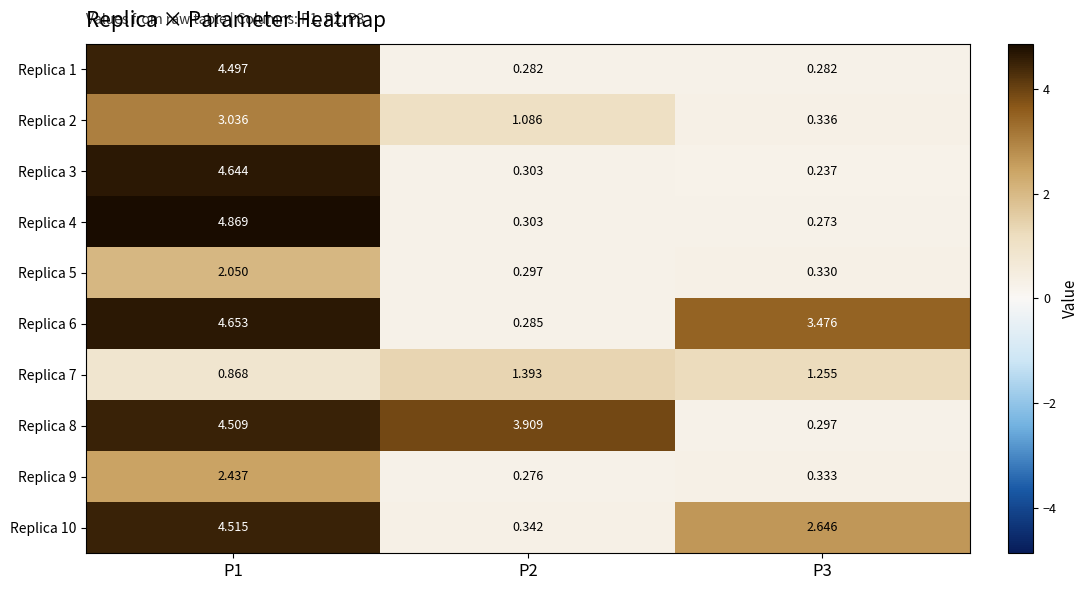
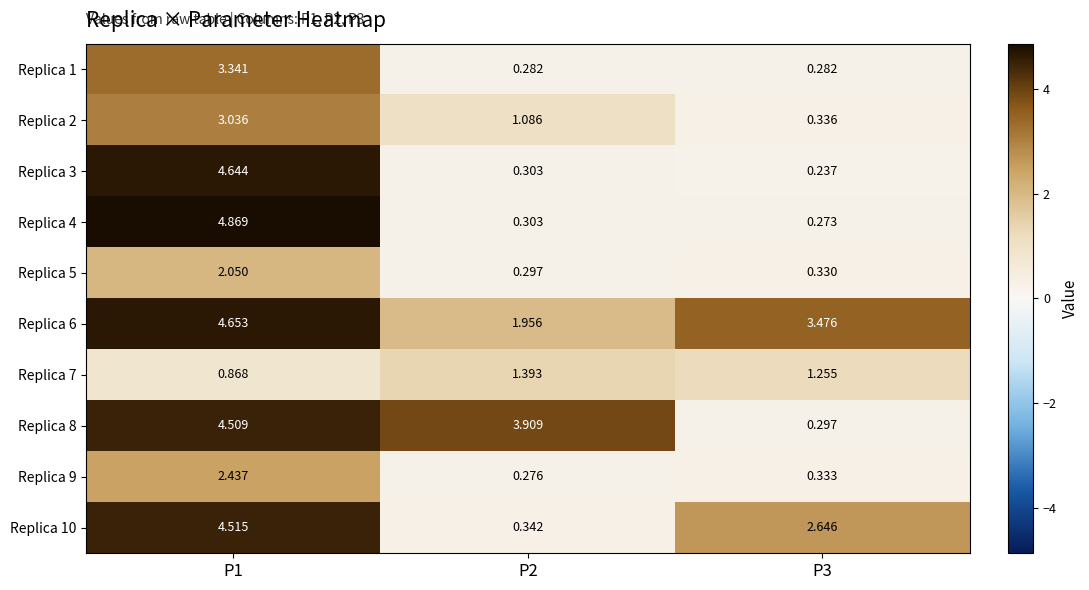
  {
    "Replica 1": {
-     "P1": 4.497,
+     "P1": 3.341,
      "P2": 0.282,
      "P3": 0.282
    },
    "Replica 2": {
      "P1": 3.036,
      "P2": 1.086,
      "P3": 0.336
    },
    "Replica 3": {
      "P1": 4.644,
      "P2": 0.303,
      "P3": 0.237
    },
    "Replica 4": {
      "P1": 4.869,
      "P2": 0.303,
      "P3": 0.273
    },
    "Replica 5": {
      "P1": 2.050,
      "P2": 0.297,
      "P3": 0.330
    },
    "Replica 6": {
      "P1": 4.653,
-     "P2": 0.285,
+     "P2": 1.956,
      "P3": 3.476
    },
    "Replica 7": {
      "P1": 0.868,
      "P2": 1.393,
      "P3": 1.255
    },
    "Replica 8": {
      "P1": 4.509,
      "P2": 3.909,
      "P3": 0.297
    },
    "Replica 9": {
      "P1": 2.437,
      "P2": 0.276,
      "P3": 0.333
    },
    "Replica 10": {
      "P1": 4.515,
      "P2": 0.342,
      "P3": 2.646
    }
  }
